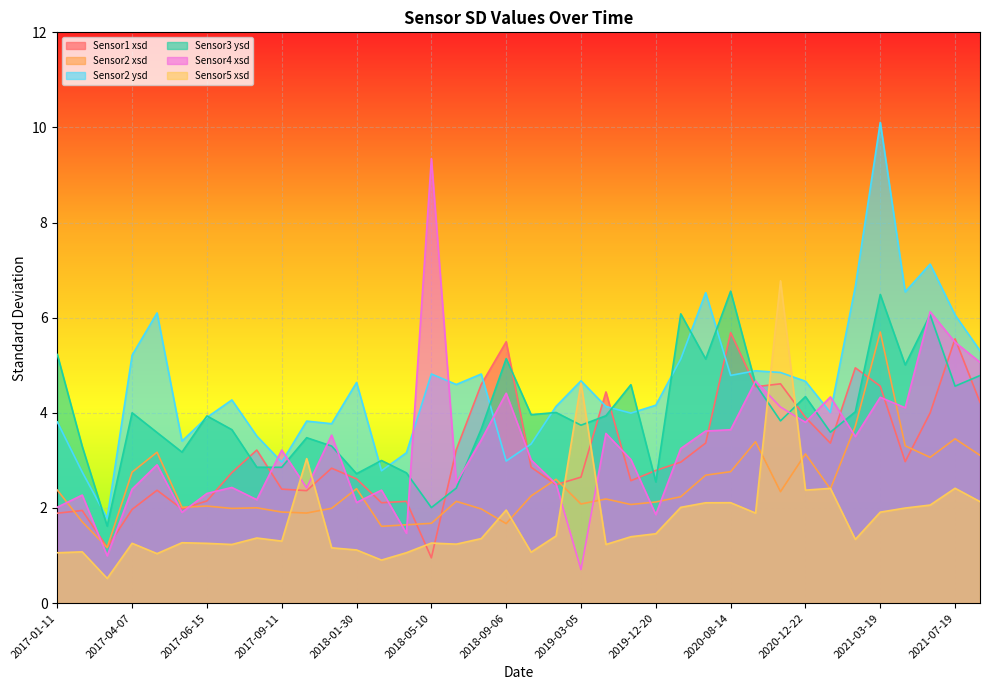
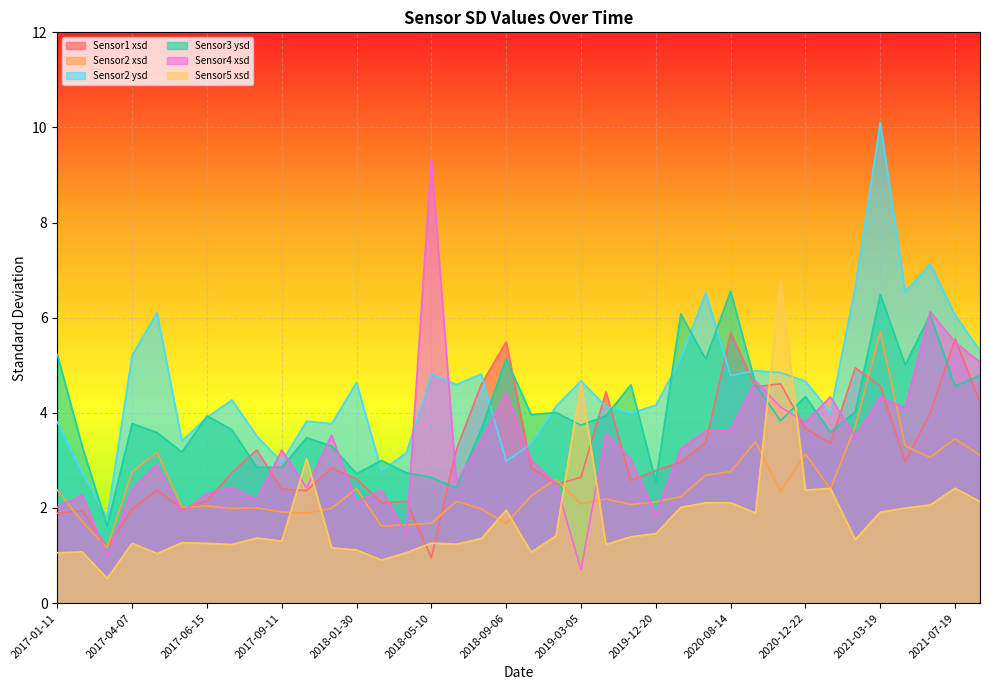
  {
    "Sensor1 xsd": {
      "2017-01-11": 1.9,
      "2017-04-07": 2.0,
      "2017-06-15": 2.1,
      "2017-09-11": 2.4,
      "2018-01-30": 2.6,
      "2018-05-10": 1.0,
      "2018-09-06": 5.5,
      "2019-03-05": 2.6,
      "2019-12-20": 2.8,
      "2020-08-14": 5.7,
-     "2020-12-22": 3.9,
+     "2020-12-22": 3.7,
      "2021-03-19": 4.6,
      "2021-07-19": 5.6
    },
    "Sensor2 ysd": {
      "2017-01-11": 3.8,
      "2017-04-07": 5.2,
      "2017-09-11": 3.0,
      "2018-01-30": 4.6,
      "2018-05-10": 4.8,
      "2018-09-06": 3.0,
      "2019-12-20": 4.2,
      "2020-08-14": 4.8,
      "2020-12-22": 4.7,
      "2021-03-19": 10.1,
      "2021-07-19": 6.1
    },
    "Sensor3 ysd": {
      "2017-01-11": 5.2,
-     "2017-04-07": 4.0,
+     "2017-04-07": 3.8,
      "2017-09-11": 2.9,
      "2018-01-30": 2.7,
-     "2018-05-10": 2.0,
+     "2018-05-10": 2.6,
      "2018-09-06": 5.1,
      "2019-03-05": 3.7,
      "2019-12-20": 2.5,
      "2020-08-14": 6.6,
      "2020-12-22": 4.3,
      "2021-03-19": 6.5,
      "2021-07-19": 4.6
    },
    "Sensor4 xsd": {
      "2017-01-11": 2.0,
      "2017-04-07": 2.4,
      "2017-06-15": 2.3,
      "2017-09-11": 3.2,
      "2018-01-30": 2.1,
      "2018-05-10": 9.3,
      "2018-09-06": 4.4,
      "2019-03-05": 0.7,
      "2019-12-20": 1.9,
      "2020-08-14": 3.6,
      "2020-12-22": 3.8,
      "2021-03-19": 4.3,
      "2021-07-19": 5.5
    }
  }
